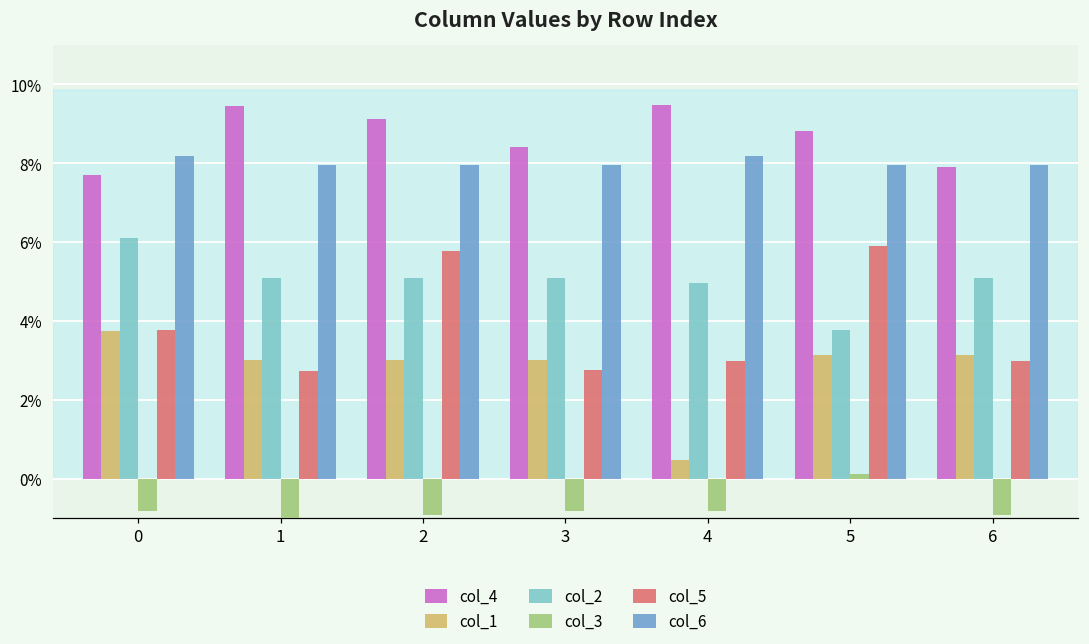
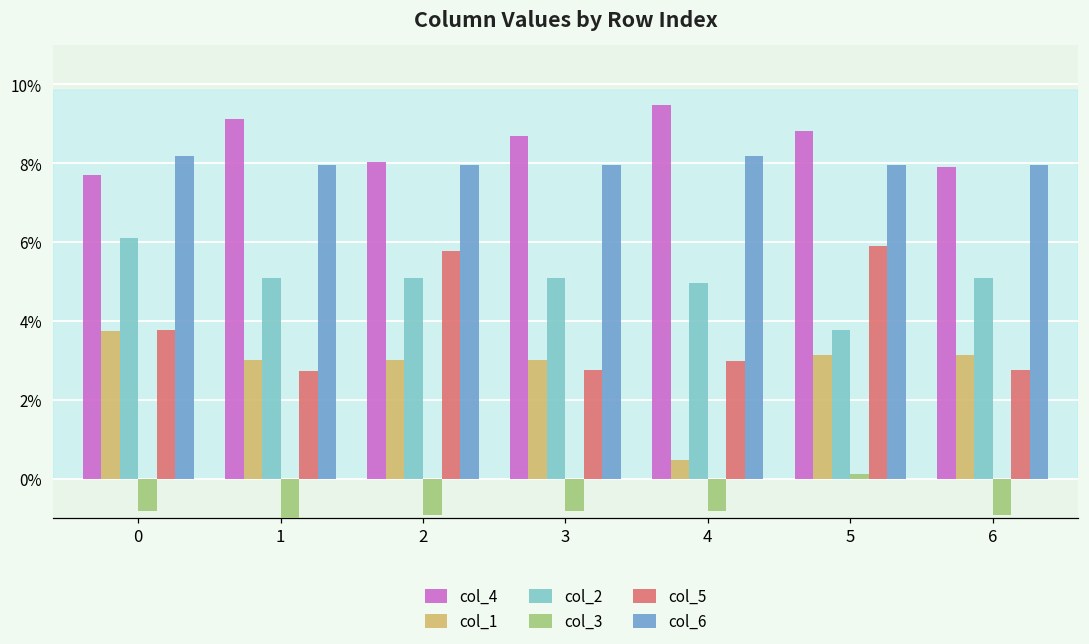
  {
    "col_4": {
      "0": "7.7%",
-     "1": "9.4%",
-     "2": "9.1%",
-     "3": "8.4%",
+     "1": "9.1%",
+     "2": "8.0%",
+     "3": "8.7%",
      "4": "9.5%",
      "5": "8.8%",
      "6": "7.9%"
    },
    "col_5": {
      "0": "3.8%",
      "1": "2.7%",
      "2": "5.8%",
      "3": "2.8%",
      "4": "3.0%",
      "5": "5.9%",
-     "6": "3.0%"
+     "6": "2.8%"
    }
  }
